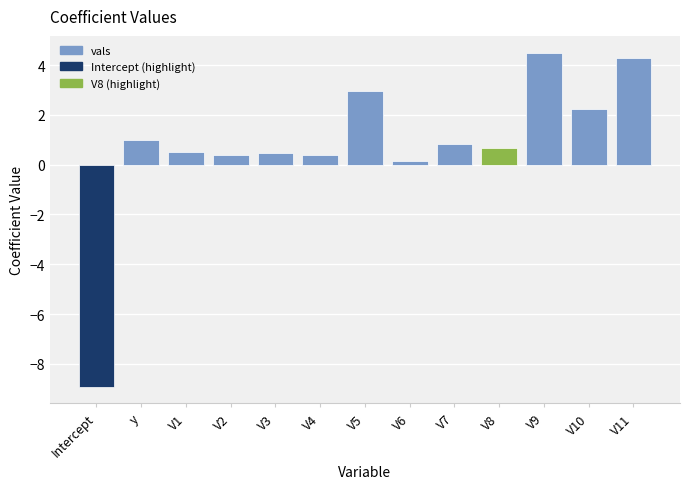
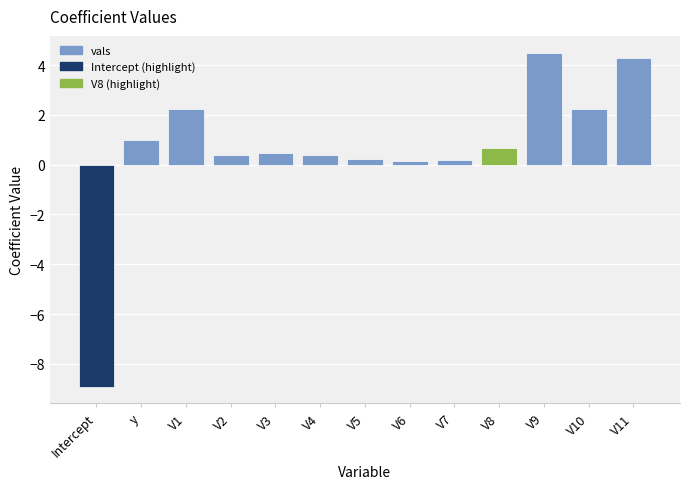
  {
    "Intercept": -8.9,
    "y": 1.0,
-   "V1": 0.5,
+   "V1": 2.3,
    "V2": 0.4,
    "V3": 0.5,
    "V4": 0.4,
-   "V5": 2.9,
+   "V5": 0.2,
    "V6": 0.1,
-   "V7": 0.8,
+   "V7": 0.2,
    "V8": 0.7,
    "V9": 4.5,
    "V10": 2.2,
    "V11": 4.3
  }
